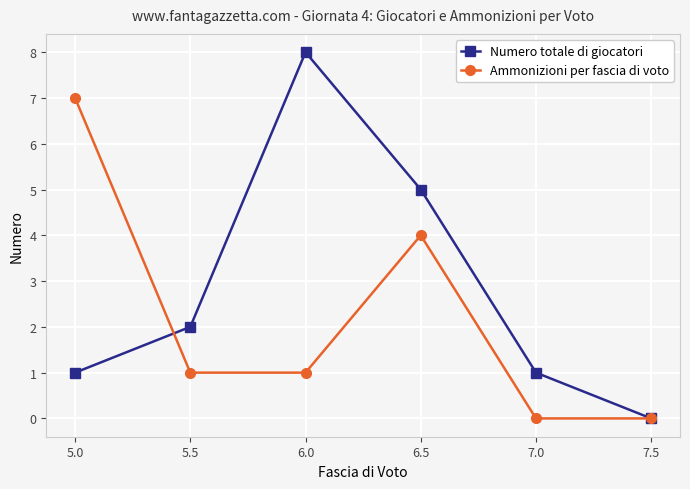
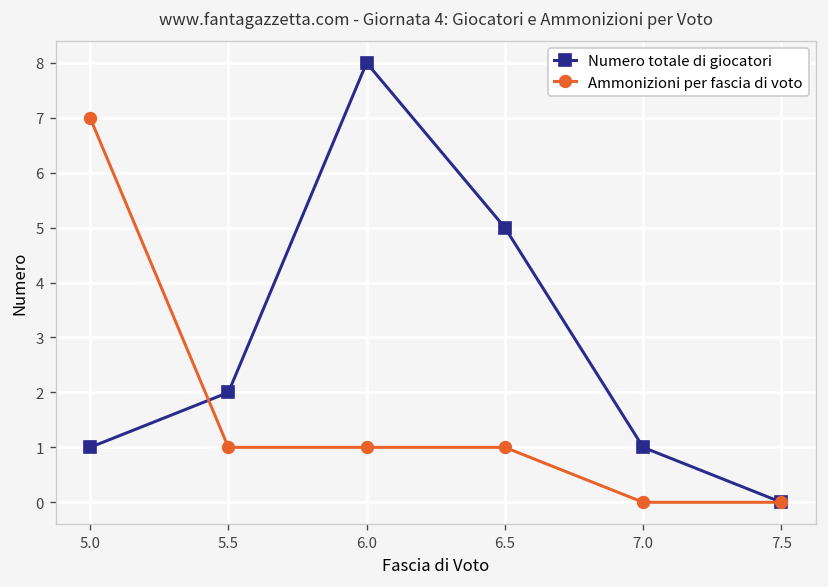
  {
    "Numero totale di giocatori": {
      "5.0": 1,
      "5.5": 2,
      "6.0": 8,
      "6.5": 5,
      "7.0": 1
    },
    "Ammonizioni per fascia di voto": {
      "5.0": 7,
      "5.5": 1,
      "6.0": 1,
-     "6.5": 4,
+     "6.5": 1,
      "7.0": 0
    }
  }
